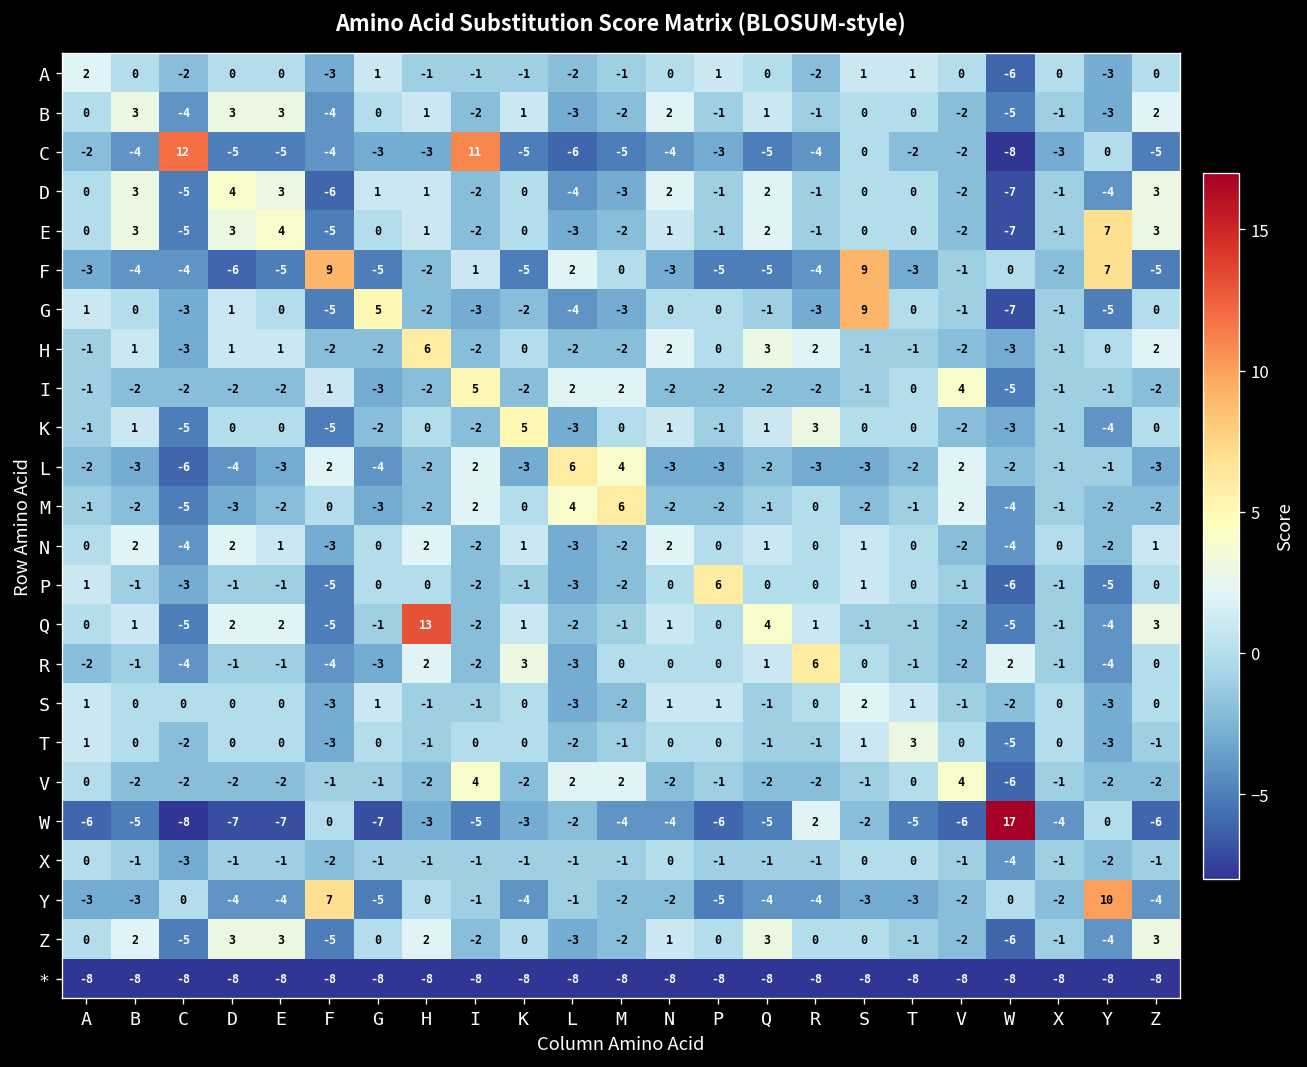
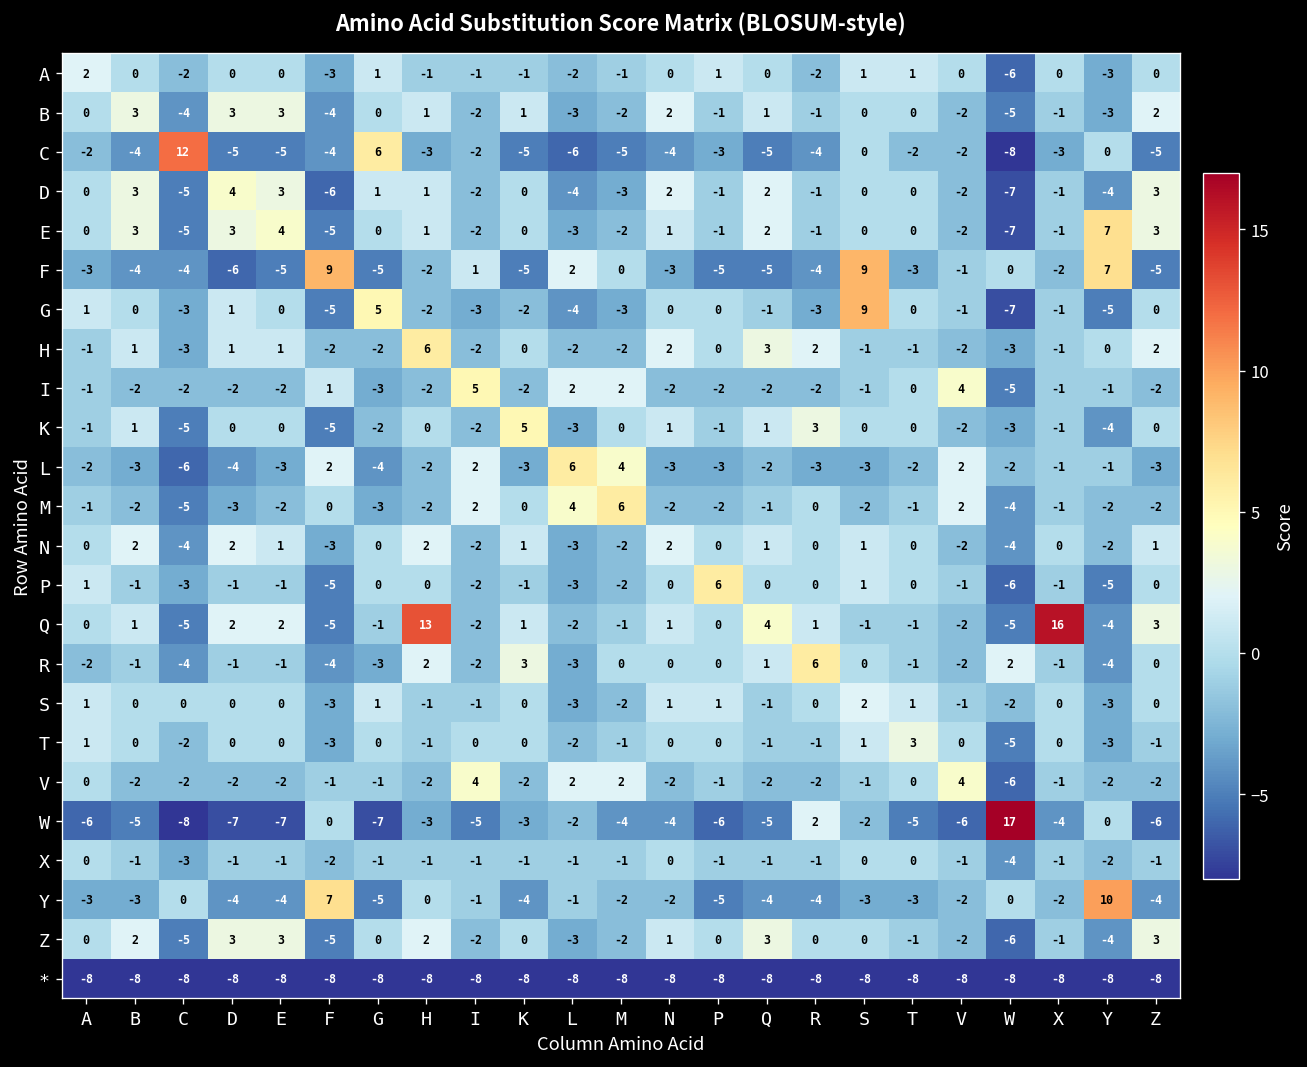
  {
    "C": {
      "A": -2,
      "B": -4,
      "C": 12,
      "D": -5,
      "E": -5,
      "F": -4,
-     "G": -3,
+     "G": 6,
      "H": -3,
-     "I": 11,
+     "I": -2,
      "K": -5,
      "L": -6,
      "M": -5,
      "N": -4,
      "P": -3,
      "Q": -5,
      "R": -4,
      "S": 0,
      "T": -2,
      "V": -2,
      "W": -8,
      "X": -3,
      "Y": 0,
      "Z": -5
    },
    "Q": {
      "A": 0,
      "B": 1,
      "C": -5,
      "D": 2,
      "E": 2,
      "F": -5,
      "G": -1,
      "H": 13,
      "I": -2,
      "K": 1,
      "L": -2,
      "M": -1,
      "N": 1,
      "P": 0,
      "Q": 4,
      "R": 1,
      "S": -1,
      "T": -1,
      "V": -2,
      "W": -5,
-     "X": -1,
+     "X": 16,
      "Y": -4,
      "Z": 3
    }
  }
